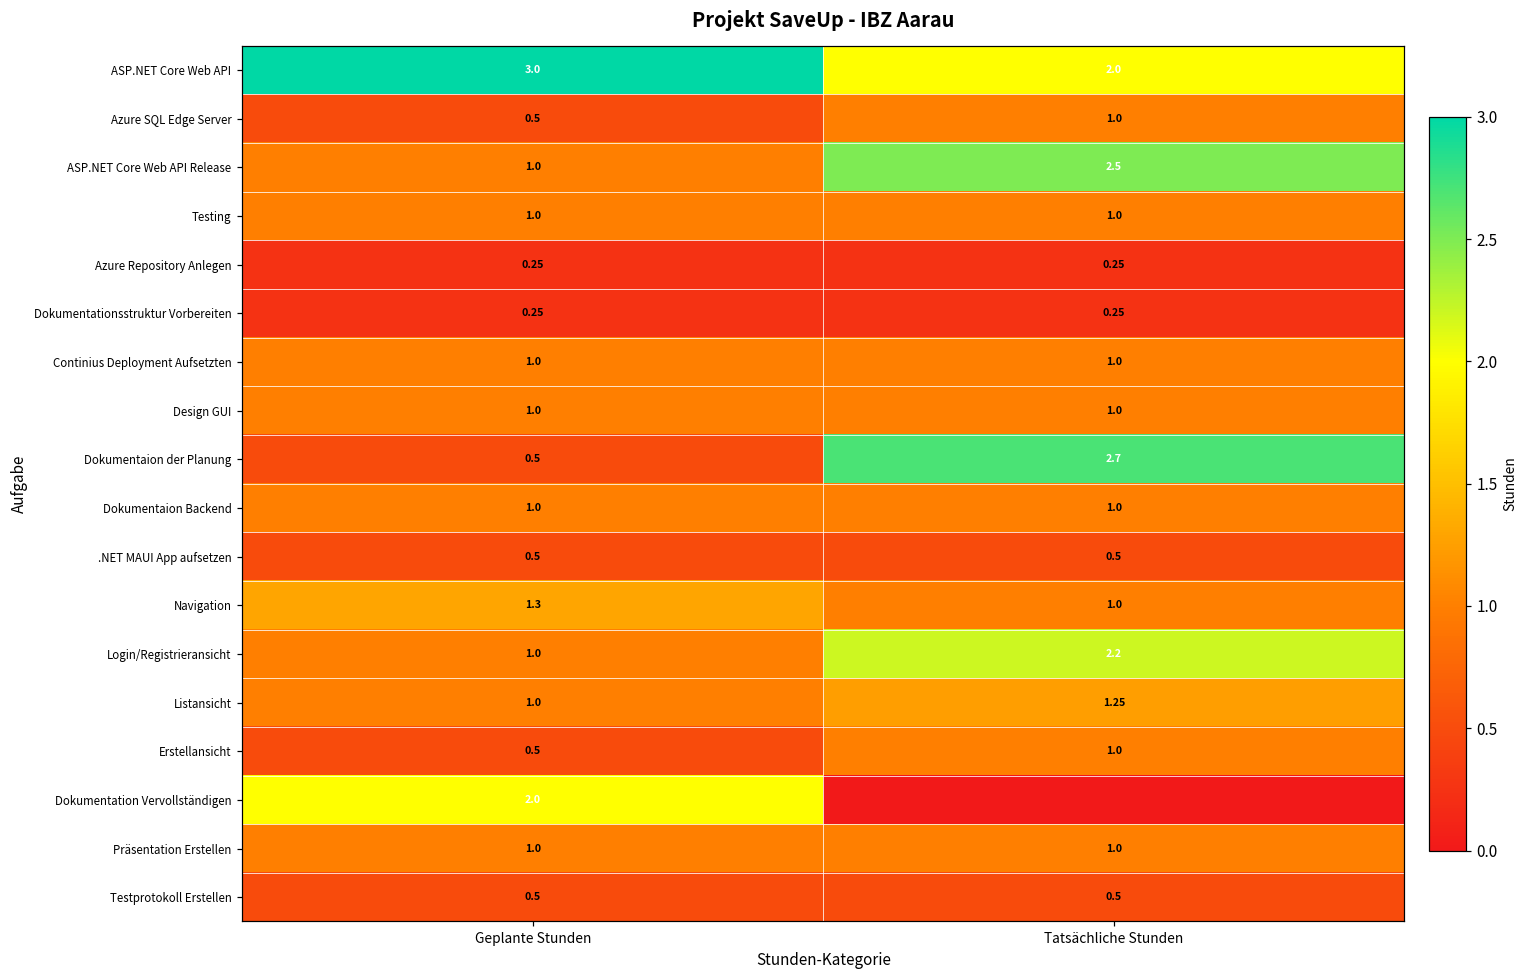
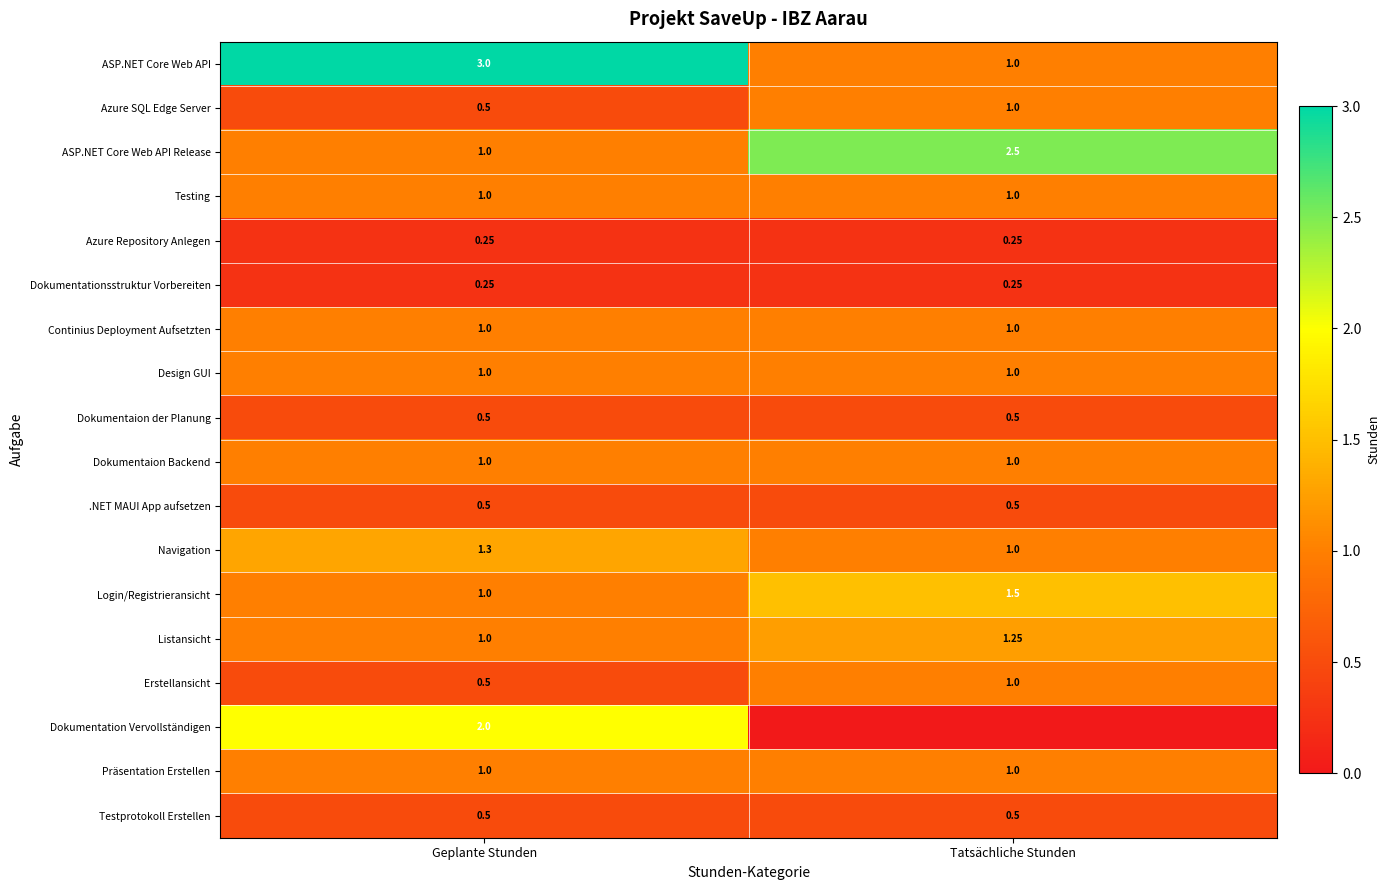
  {
    "ASP.NET Core Web API": {
      "Geplante Stunden": 3.0,
-     "Tatsächliche Stunden": 2.0
+     "Tatsächliche Stunden": 1.0
    },
    "Azure SQL Edge Server": {
      "Geplante Stunden": 0.5,
      "Tatsächliche Stunden": 1.0
    },
    "ASP.NET Core Web API Release": {
      "Geplante Stunden": 1.0,
      "Tatsächliche Stunden": 2.5
    },
    "Testing": {
      "Geplante Stunden": 1.0,
      "Tatsächliche Stunden": 1.0
    },
    "Azure Repository Anlegen": {
      "Geplante Stunden": 0.25,
      "Tatsächliche Stunden": 0.25
    },
    "Dokumentationsstruktur Vorbereiten": {
      "Geplante Stunden": 0.25,
      "Tatsächliche Stunden": 0.25
    },
    "Continius Deployment Aufsetzten": {
      "Geplante Stunden": 1.0,
      "Tatsächliche Stunden": 1.0
    },
    "Design GUI": {
      "Geplante Stunden": 1.0,
      "Tatsächliche Stunden": 1.0
    },
    "Dokumentaion der Planung": {
      "Geplante Stunden": 0.5,
-     "Tatsächliche Stunden": 2.7
+     "Tatsächliche Stunden": 0.5
    },
    "Dokumentaion Backend": {
      "Geplante Stunden": 1.0,
      "Tatsächliche Stunden": 1.0
    },
    ".NET MAUI App aufsetzen": {
      "Geplante Stunden": 0.5,
      "Tatsächliche Stunden": 0.5
    },
    "Navigation": {
      "Geplante Stunden": 1.3,
      "Tatsächliche Stunden": 1.0
    },
    "Login/Registrieransicht": {
      "Geplante Stunden": 1.0,
-     "Tatsächliche Stunden": 2.2
+     "Tatsächliche Stunden": 1.5
    },
    "Listansicht": {
      "Geplante Stunden": 1.0,
      "Tatsächliche Stunden": 1.25
    },
    "Erstellansicht": {
      "Geplante Stunden": 0.5,
      "Tatsächliche Stunden": 1.0
    },
    "Dokumentation Vervollständigen": {
      "Geplante Stunden": 2.0
    },
    "Präsentation Erstellen": {
      "Geplante Stunden": 1.0,
      "Tatsächliche Stunden": 1.0
    },
    "Testprotokoll Erstellen": {
      "Geplante Stunden": 0.5,
      "Tatsächliche Stunden": 0.5
    }
  }
